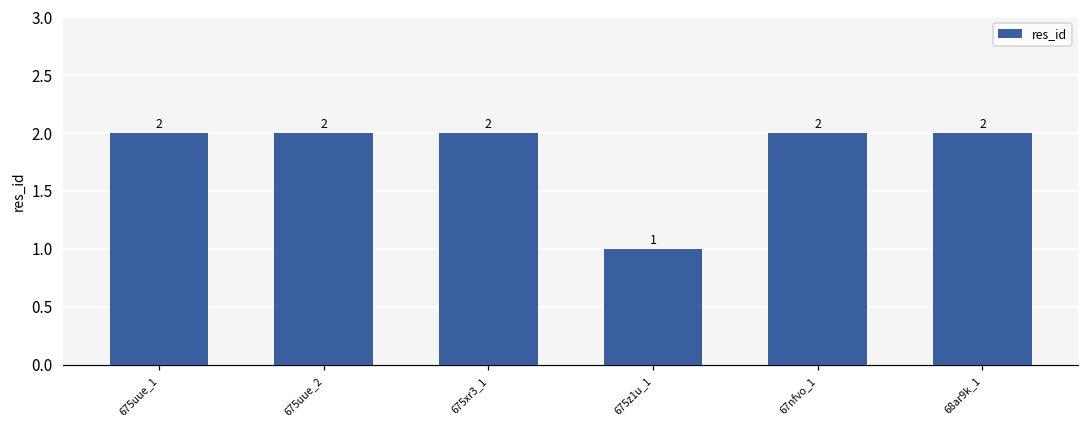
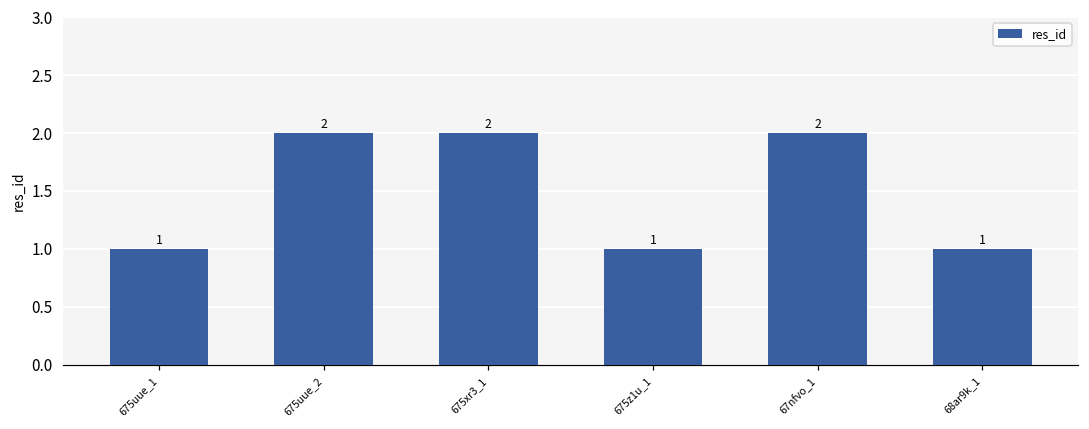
  {
-   "675uue_1": 2,
+   "675uue_1": 1,
    "675uue_2": 2,
    "675xr3_1": 2,
    "675z1u_1": 1,
    "67nfvo_1": 2,
-   "68ar9k_1": 2
+   "68ar9k_1": 1
  }
